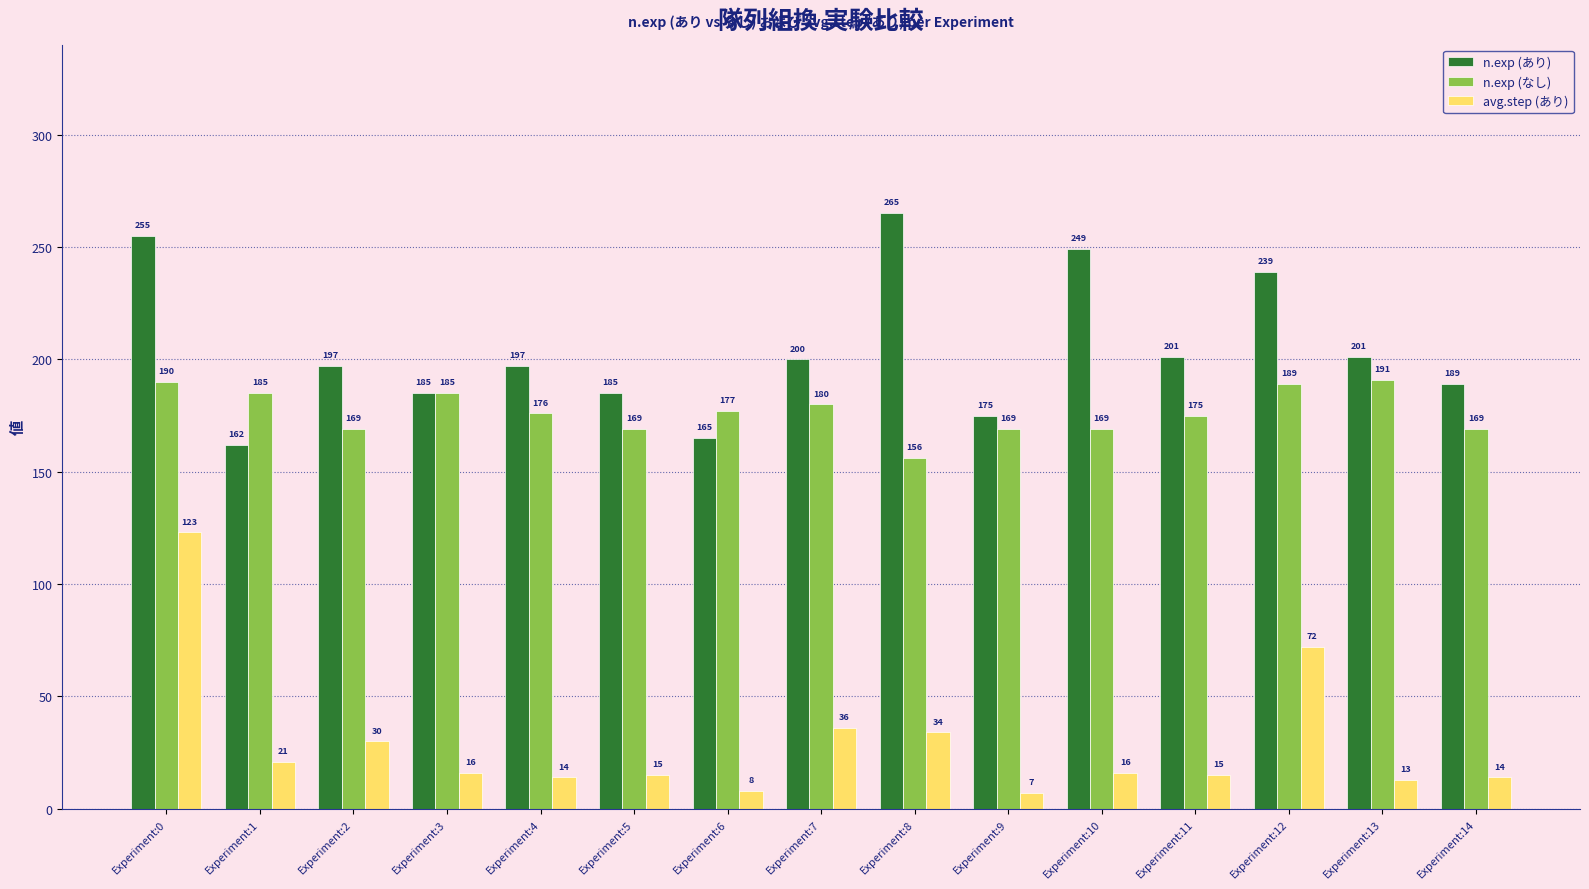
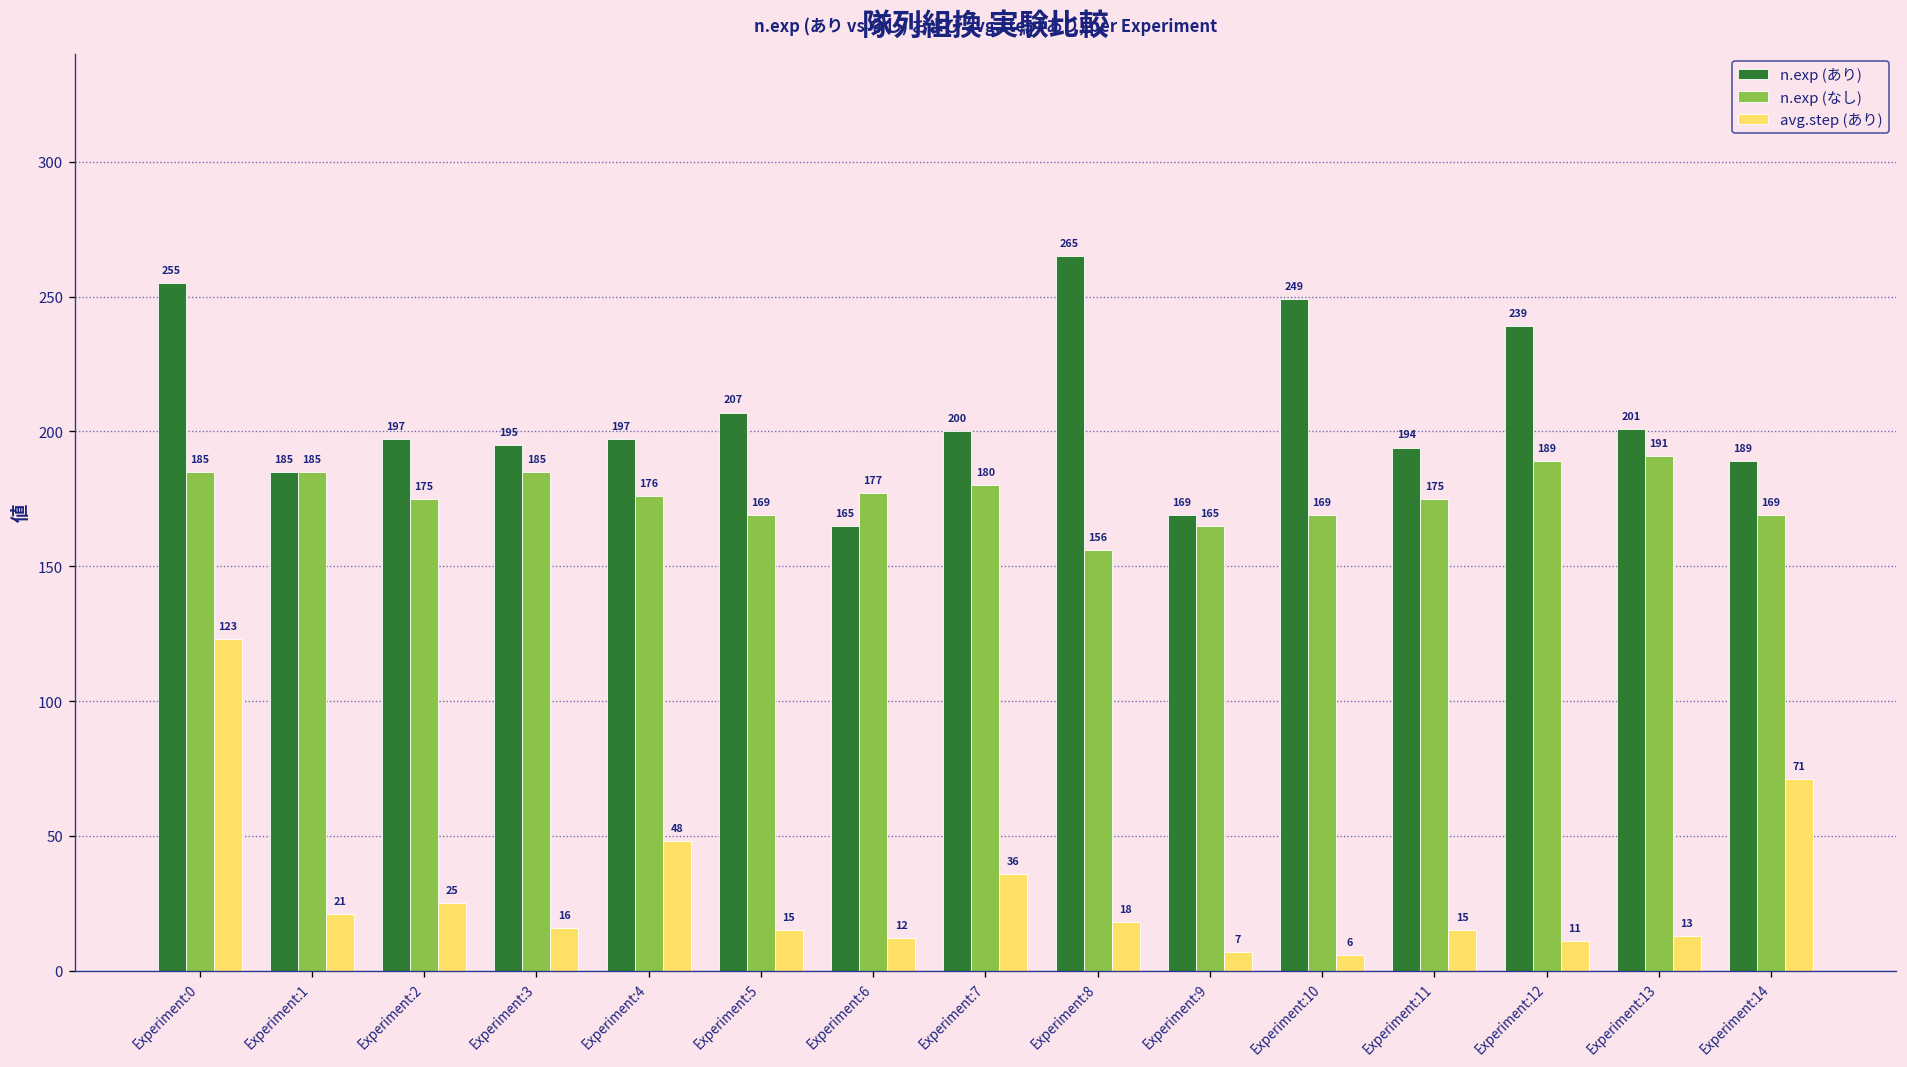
  {
    "n.exp (あり)": {
      "Experiment:0": 255,
-     "Experiment:1": 162,
+     "Experiment:1": 185,
      "Experiment:2": 197,
-     "Experiment:3": 185,
+     "Experiment:3": 195,
      "Experiment:4": 197,
-     "Experiment:5": 185,
+     "Experiment:5": 207,
      "Experiment:6": 165,
      "Experiment:7": 200,
      "Experiment:8": 265,
-     "Experiment:9": 175,
+     "Experiment:9": 169,
      "Experiment:10": 249,
-     "Experiment:11": 201,
+     "Experiment:11": 194,
      "Experiment:12": 239,
      "Experiment:13": 201,
      "Experiment:14": 189
    },
    "n.exp (なし)": {
-     "Experiment:0": 190,
+     "Experiment:0": 185,
      "Experiment:1": 185,
-     "Experiment:2": 169,
+     "Experiment:2": 175,
      "Experiment:3": 185,
      "Experiment:4": 176,
      "Experiment:5": 169,
      "Experiment:6": 177,
      "Experiment:7": 180,
      "Experiment:8": 156,
-     "Experiment:9": 169,
+     "Experiment:9": 165,
      "Experiment:10": 169,
      "Experiment:11": 175,
      "Experiment:12": 189,
      "Experiment:13": 191,
      "Experiment:14": 169
    },
    "avg.step (あり)": {
      "Experiment:0": 123,
      "Experiment:1": 21,
-     "Experiment:2": 30,
+     "Experiment:2": 25,
      "Experiment:3": 16,
-     "Experiment:4": 14,
+     "Experiment:4": 48,
      "Experiment:5": 15,
-     "Experiment:6": 8,
+     "Experiment:6": 12,
      "Experiment:7": 36,
-     "Experiment:8": 34,
+     "Experiment:8": 18,
      "Experiment:9": 7,
-     "Experiment:10": 16,
+     "Experiment:10": 6,
      "Experiment:11": 15,
-     "Experiment:12": 72,
+     "Experiment:12": 11,
      "Experiment:13": 13,
-     "Experiment:14": 14
+     "Experiment:14": 71
    }
  }
